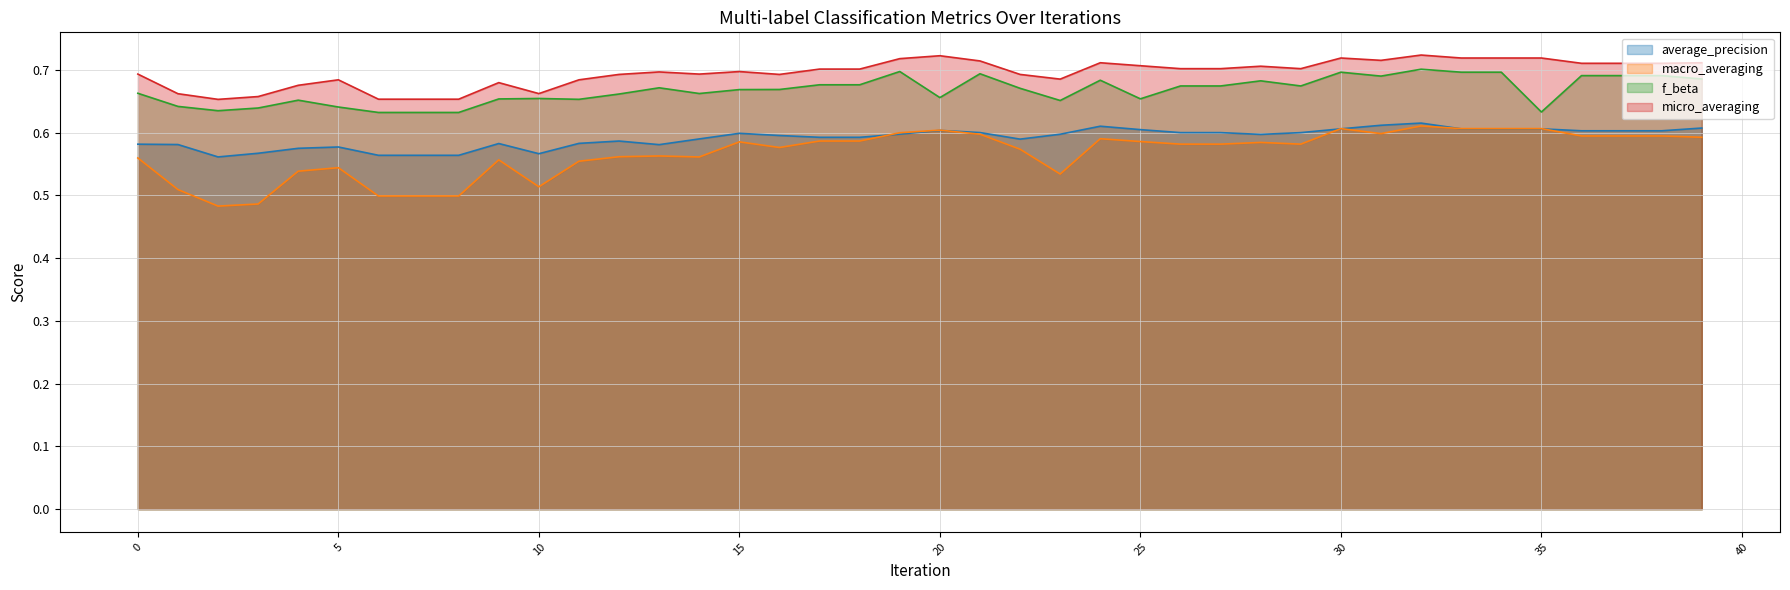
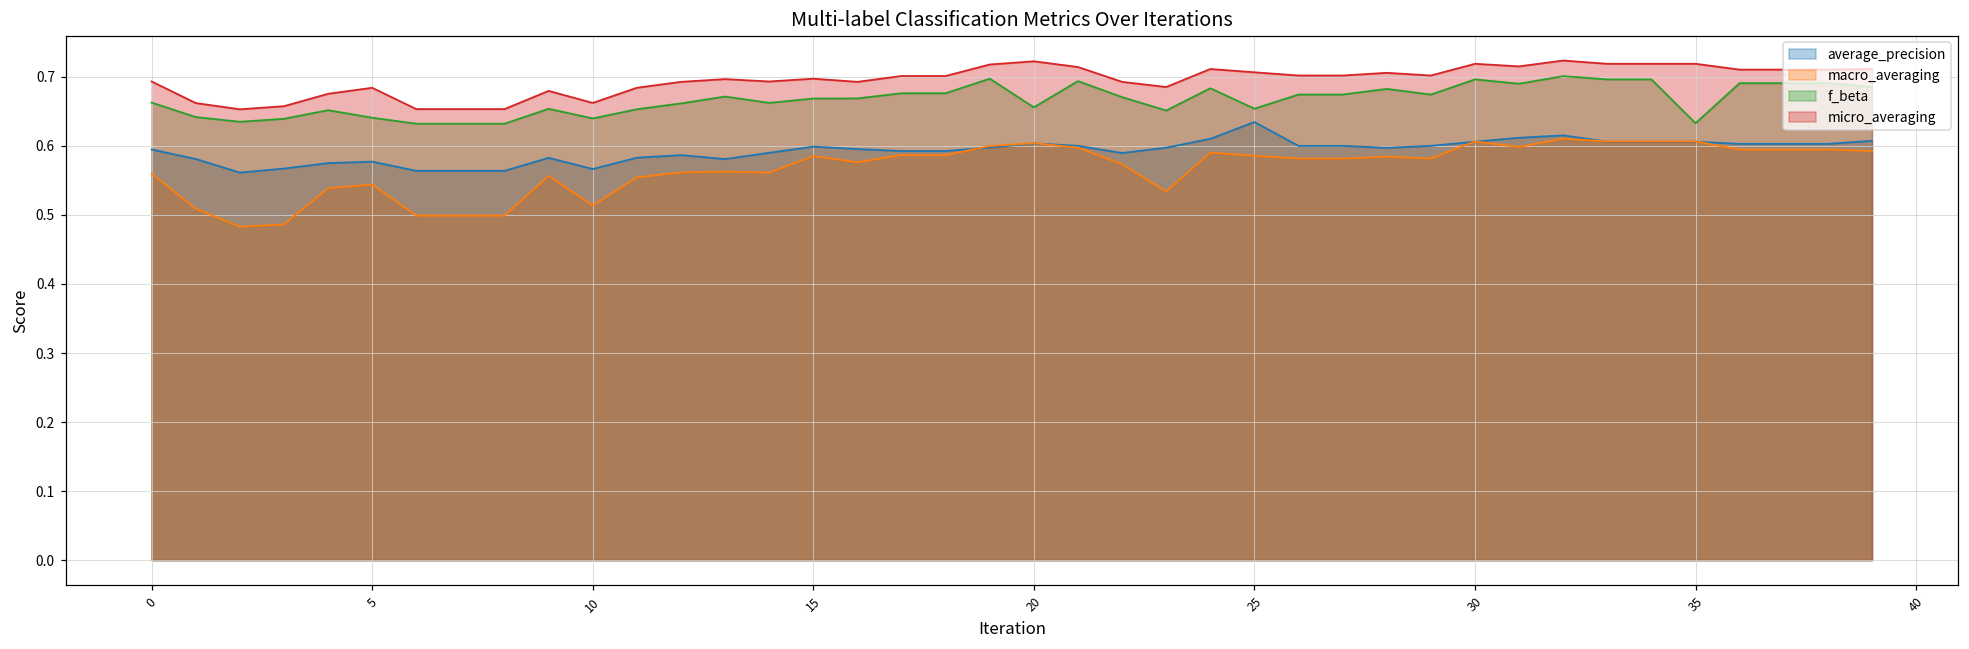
  {
    "average_precision": {
-     "0": 0.58,
+     "0": 0.59,
      "5": 0.58,
      "10": 0.57,
      "15": 0.60,
-     "25": 0.60
+     "25": 0.63
    },
    "f_beta": {
      "0": 0.66,
      "5": 0.64,
-     "10": 0.65,
+     "10": 0.64,
      "15": 0.67,
      "20": 0.66,
      "25": 0.65,
      "30": 0.70,
      "35": 0.63
    }
  }
